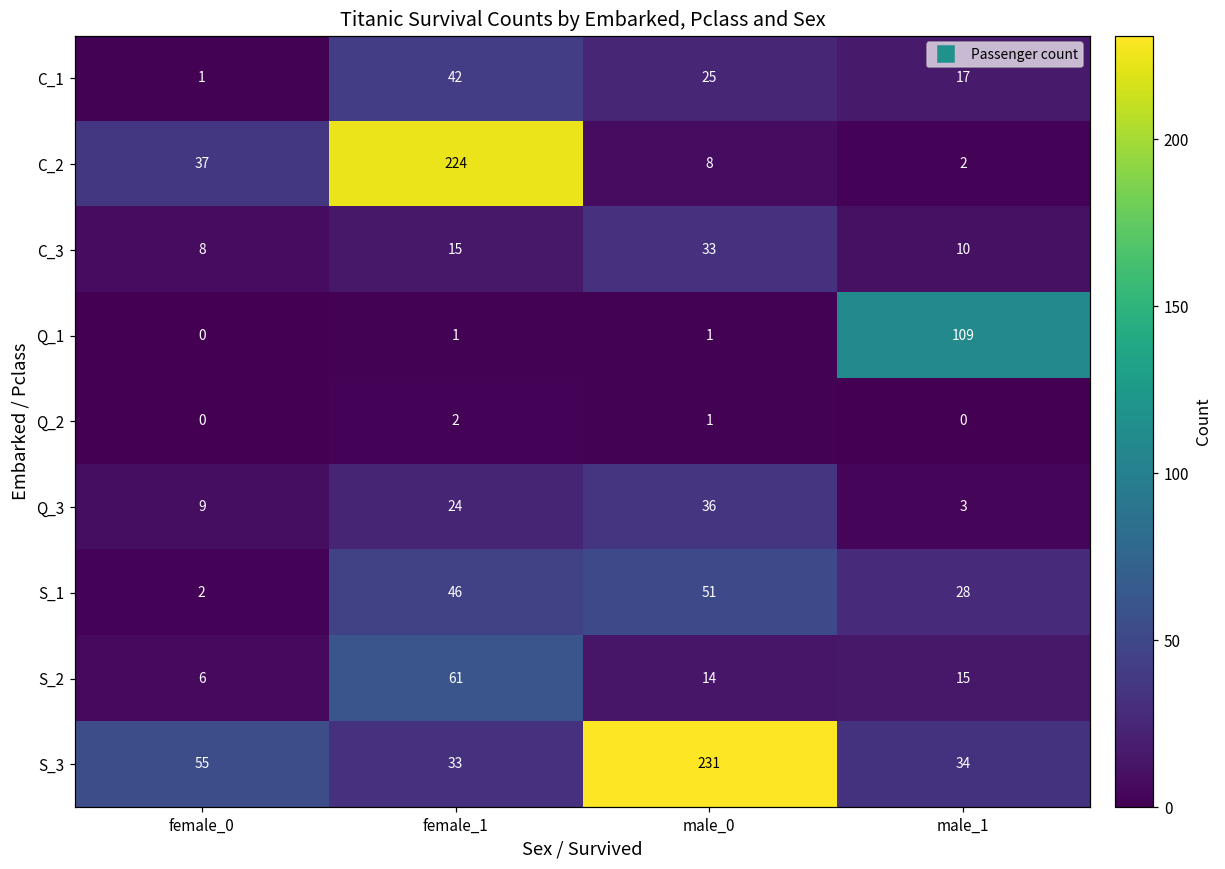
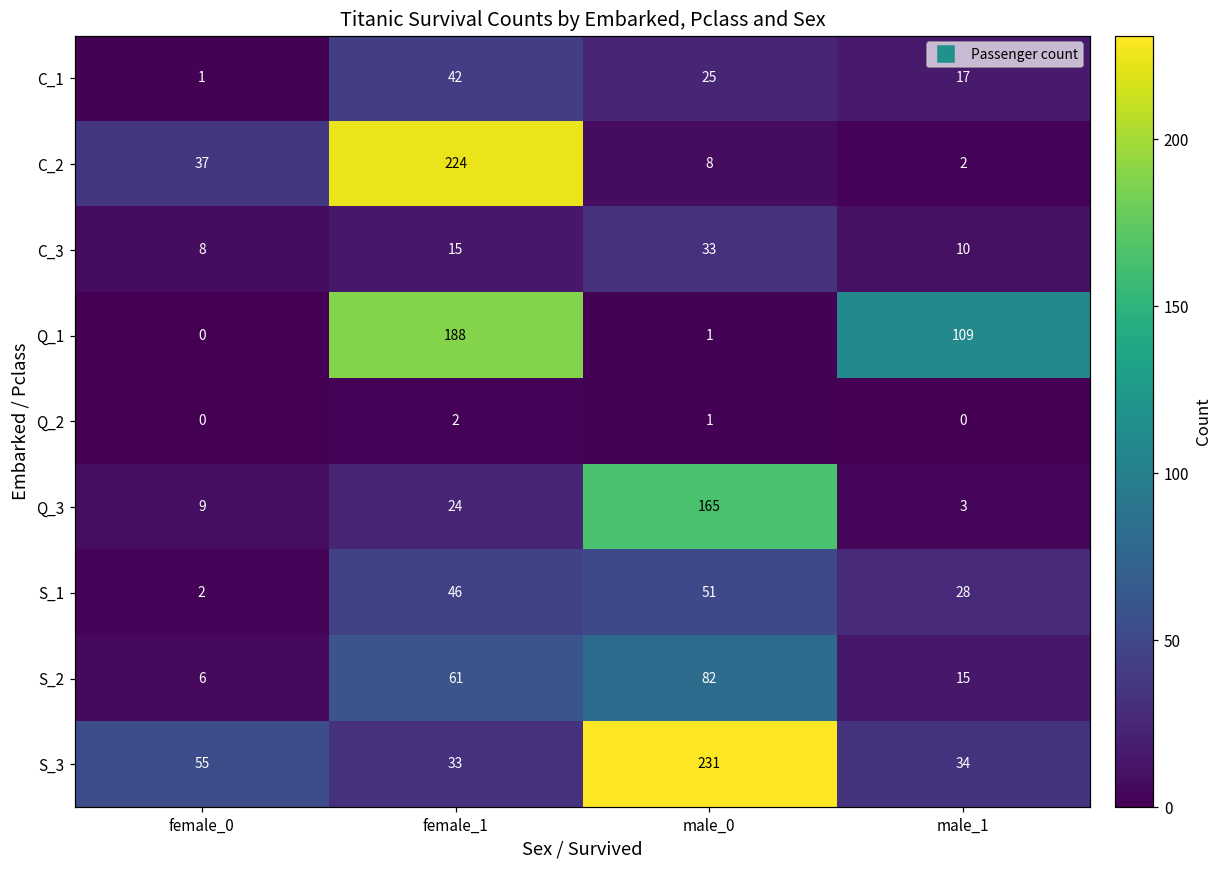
  {
    "C_1": {
      "female_0": 1,
      "female_1": 42,
      "male_0": 25,
      "male_1": 17
    },
    "C_2": {
      "female_0": 37,
      "female_1": 224,
      "male_0": 8,
      "male_1": 2
    },
    "C_3": {
      "female_0": 8,
      "female_1": 15,
      "male_0": 33,
      "male_1": 10
    },
    "Q_1": {
      "female_0": 0,
-     "female_1": 1,
+     "female_1": 188,
      "male_0": 1,
      "male_1": 109
    },
    "Q_2": {
      "female_0": 0,
      "female_1": 2,
      "male_0": 1,
      "male_1": 0
    },
    "Q_3": {
      "female_0": 9,
      "female_1": 24,
-     "male_0": 36,
+     "male_0": 165,
      "male_1": 3
    },
    "S_1": {
      "female_0": 2,
      "female_1": 46,
      "male_0": 51,
      "male_1": 28
    },
    "S_2": {
      "female_0": 6,
      "female_1": 61,
-     "male_0": 14,
+     "male_0": 82,
      "male_1": 15
    },
    "S_3": {
      "female_0": 55,
      "female_1": 33,
      "male_0": 231,
      "male_1": 34
    }
  }
